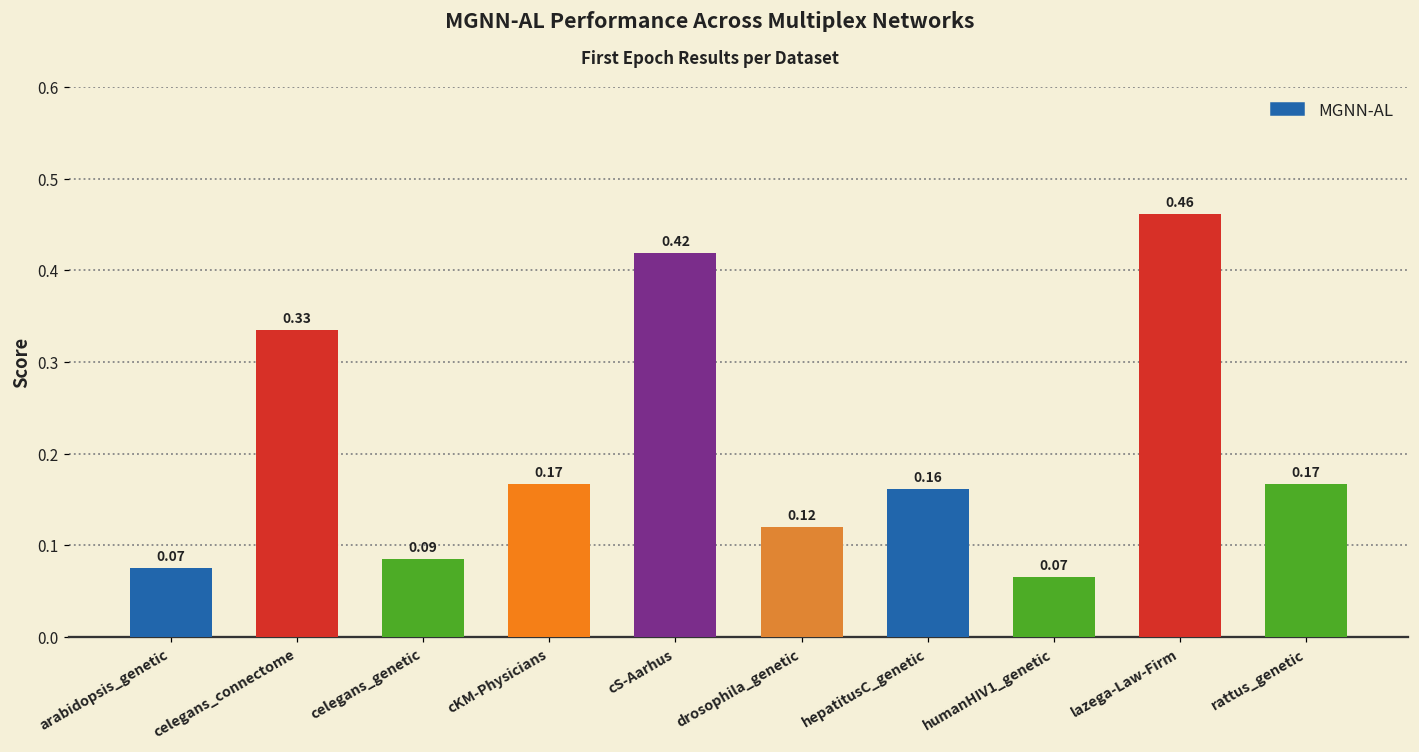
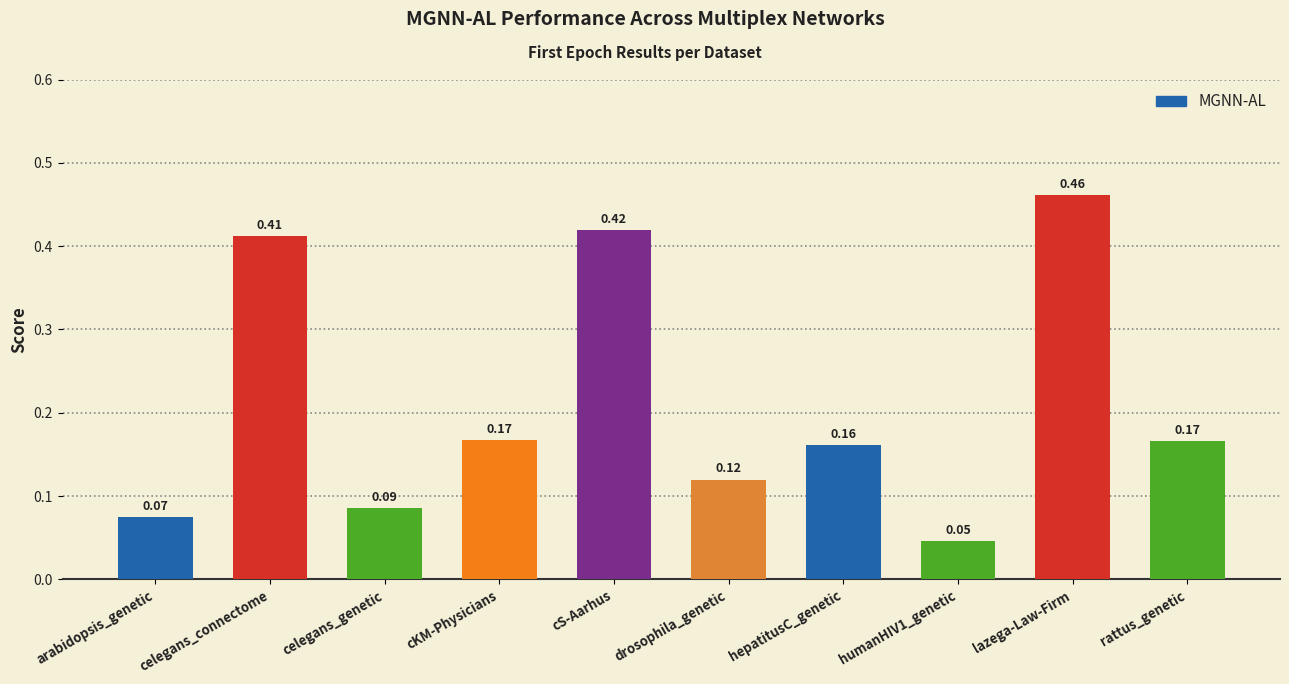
  {
    "arabidopsis_genetic": 0.07,
-   "celegans_connectome": 0.33,
+   "celegans_connectome": 0.41,
    "celegans_genetic": 0.09,
    "cKM-Physicians": 0.17,
    "cS-Aarhus": 0.42,
    "drosophila_genetic": 0.12,
    "hepatitusC_genetic": 0.16,
-   "humanHIV1_genetic": 0.07,
+   "humanHIV1_genetic": 0.05,
    "lazega-Law-Firm": 0.46,
    "rattus_genetic": 0.17
  }
